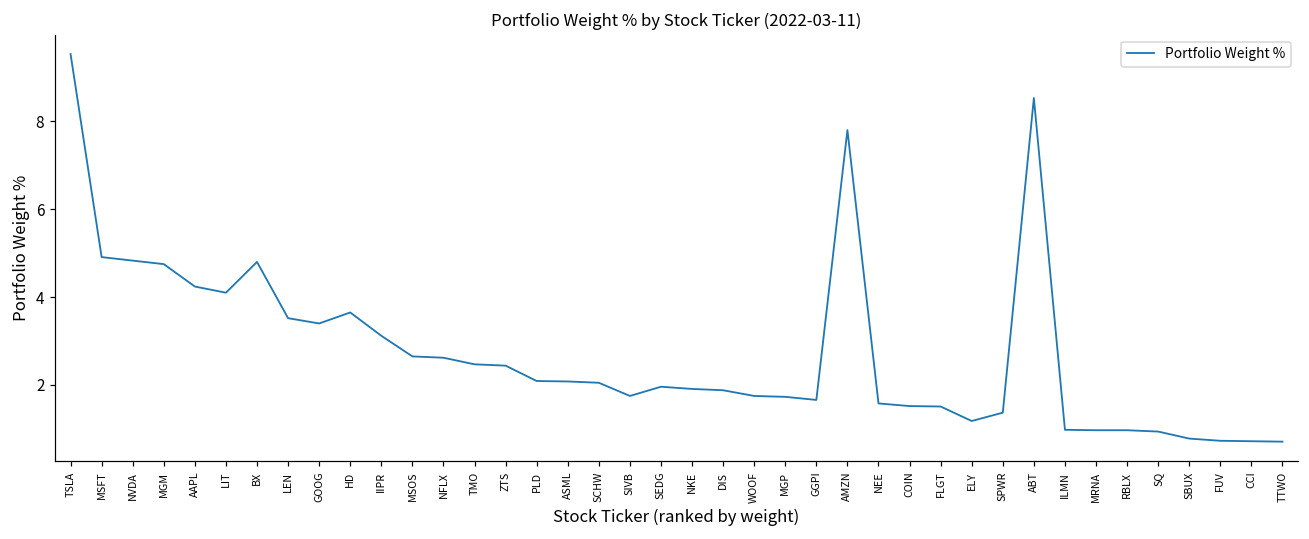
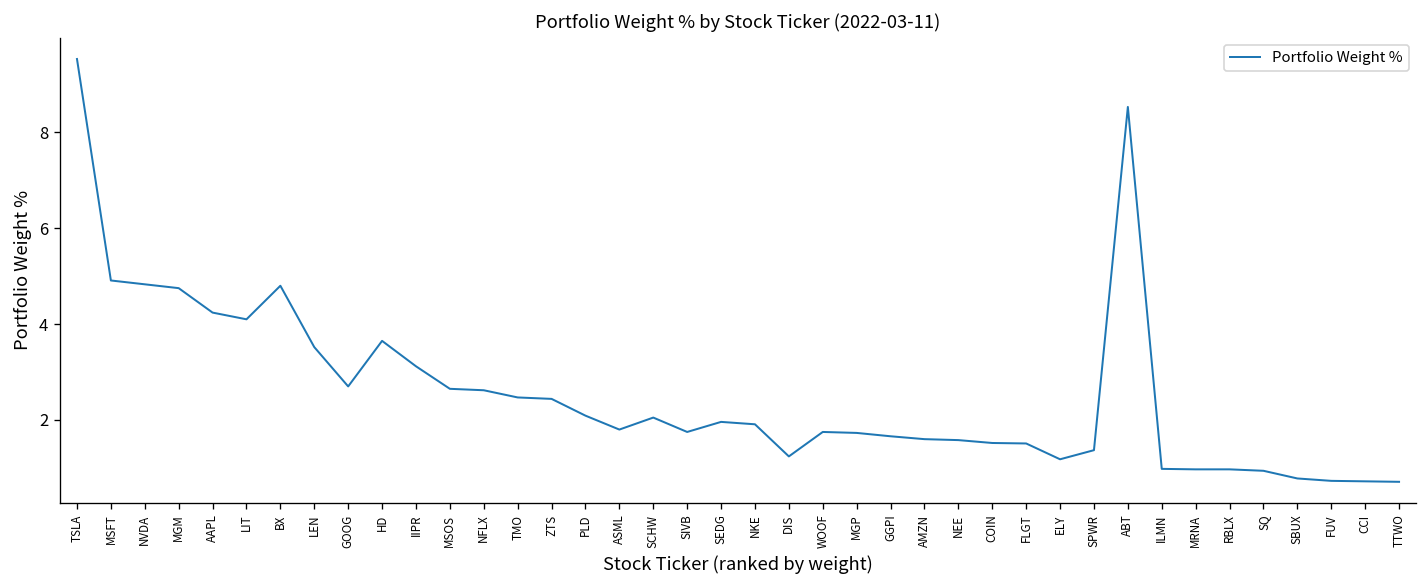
  {
    "TSLA": 9.5,
    "MSFT": 4.9,
    "NVDA": 4.8,
    "MGM": 4.8,
    "AAPL": 4.2,
    "LIT": 4.1,
    "BX": 4.8,
    "LEN": 3.5,
-   "GOOG": 3.4,
+   "GOOG": 2.7,
    "HD": 3.7,
    "IIPR": 3.1,
    "MSOS": 2.7,
    "NFLX": 2.6,
    "TMO": 2.5,
    "ZTS": 2.4,
    "PLD": 2.1,
-   "ASML": 2.1,
+   "ASML": 1.8,
    "SCHW": 2.1,
    "SIVB": 1.8,
    "SEDG": 2.0,
    "NKE": 1.9,
-   "DIS": 1.9,
+   "DIS": 1.2,
    "WOOF": 1.8,
    "MGP": 1.7,
    "GGPI": 1.7,
-   "AMZN": 7.8,
+   "AMZN": 1.6,
    "NEE": 1.6,
    "COIN": 1.5,
    "FLGT": 1.5,
    "ELY": 1.2,
    "SPWR": 1.4,
    "ABT": 8.5,
    "ILMN": 1.0,
    "MRNA": 1.0,
    "RBLX": 1.0,
    "SQ": 0.9,
    "SBUX": 0.8,
    "FUV": 0.7,
    "CCI": 0.7,
    "TTWO": 0.7
  }
